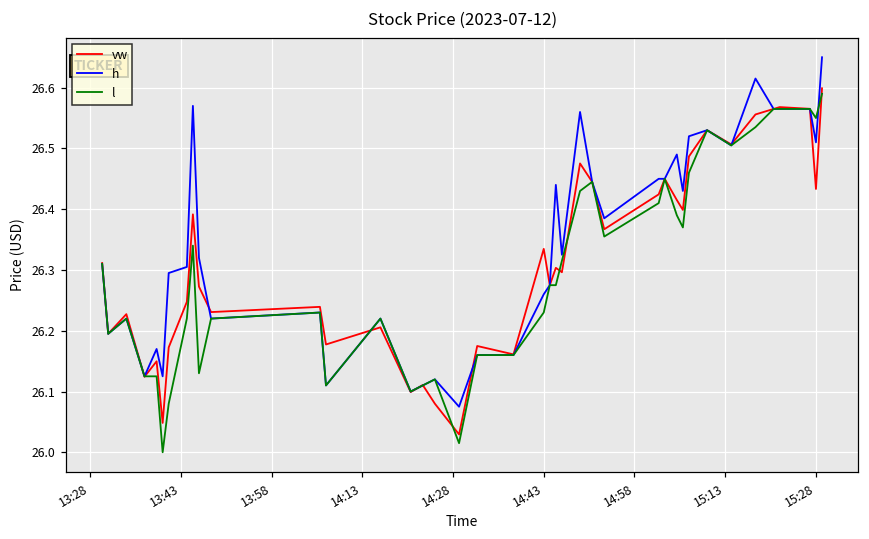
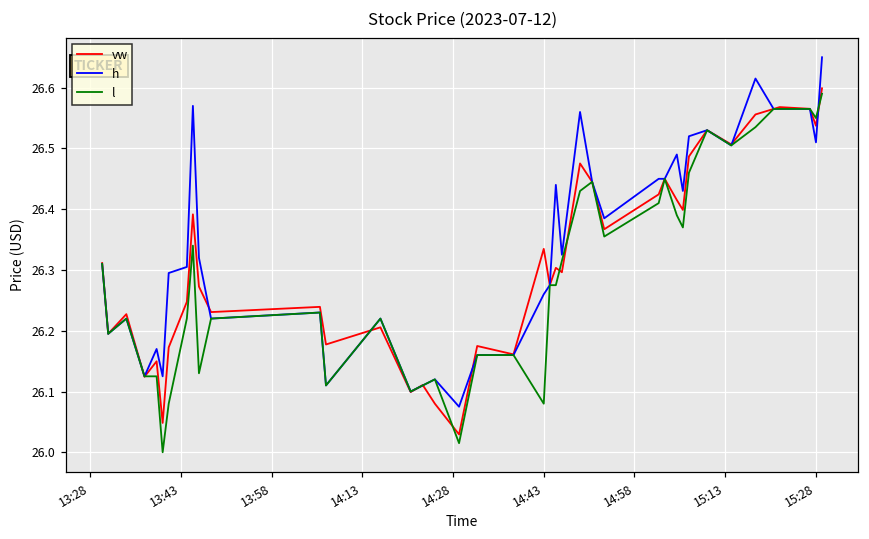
  {
    "vw": {
      "14:43": 26.33,
-     "15:28": 26.43
+     "15:28": 26.54
    },
    "h": {
      "14:43": 26.26,
      "15:28": 26.51
    },
    "l": {
-     "14:43": 26.23,
+     "14:43": 26.08,
      "15:28": 26.55
    }
  }
